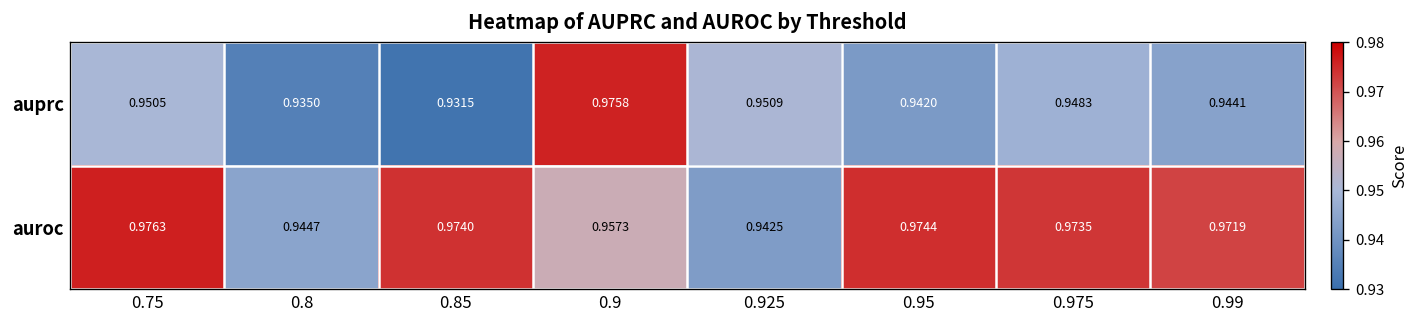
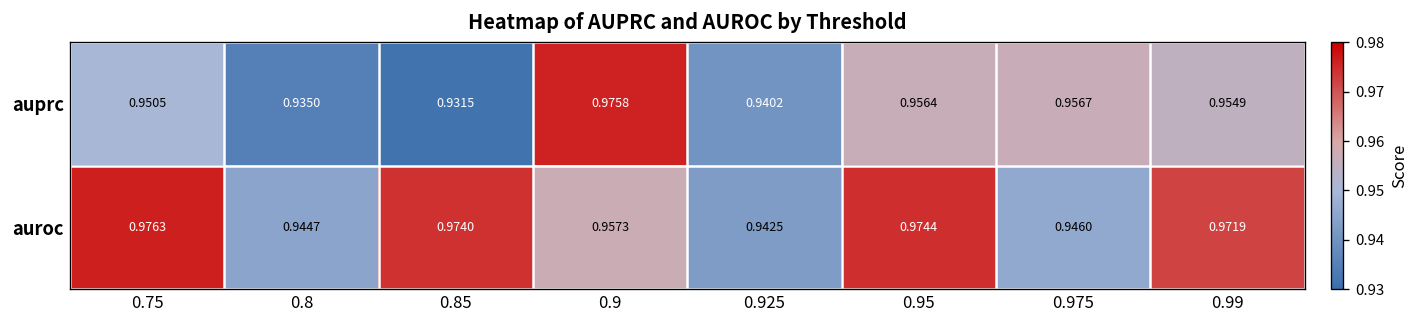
  {
    "auprc": {
      "0.75": 0.9505,
      "0.8": 0.9350,
      "0.85": 0.9315,
      "0.9": 0.9758,
-     "0.925": 0.9509,
-     "0.95": 0.9420,
-     "0.975": 0.9483,
-     "0.99": 0.9441
+     "0.925": 0.9402,
+     "0.95": 0.9564,
+     "0.975": 0.9567,
+     "0.99": 0.9549
    },
    "auroc": {
      "0.75": 0.9763,
      "0.8": 0.9447,
      "0.85": 0.9740,
      "0.9": 0.9573,
      "0.925": 0.9425,
      "0.95": 0.9744,
-     "0.975": 0.9735,
+     "0.975": 0.9460,
      "0.99": 0.9719
    }
  }
